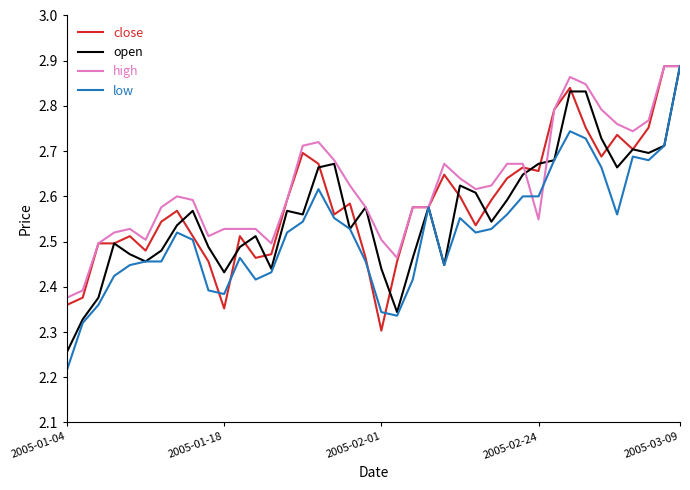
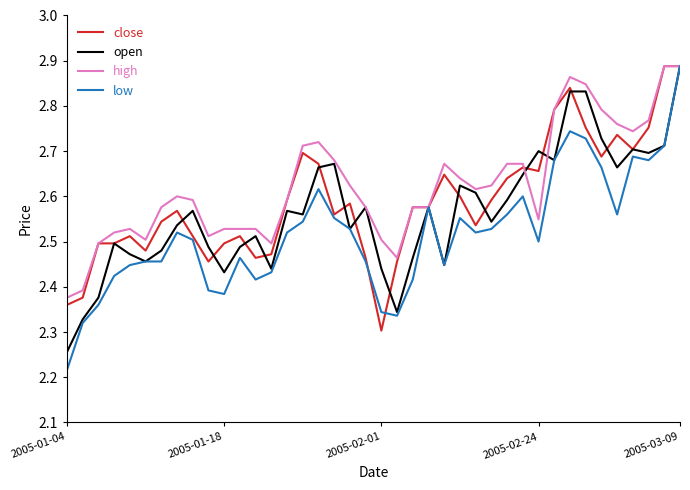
  {
    "close": {
      "2005-01-04": 2.36,
-     "2005-01-18": 2.35,
+     "2005-01-18": 2.50,
      "2005-02-01": 2.30,
      "2005-02-24": 2.66
    },
    "open": {
      "2005-01-04": 2.26,
      "2005-01-18": 2.43,
      "2005-02-01": 2.44,
-     "2005-02-24": 2.67
+     "2005-02-24": 2.70
    },
    "high": {
      "2005-01-04": 2.38,
      "2005-01-18": 2.53,
      "2005-02-01": 2.50,
      "2005-02-24": 2.55
    },
    "low": {
      "2005-01-04": 2.22,
      "2005-01-18": 2.38,
      "2005-02-01": 2.34,
-     "2005-02-24": 2.6
+     "2005-02-24": 2.5
    }
  }
